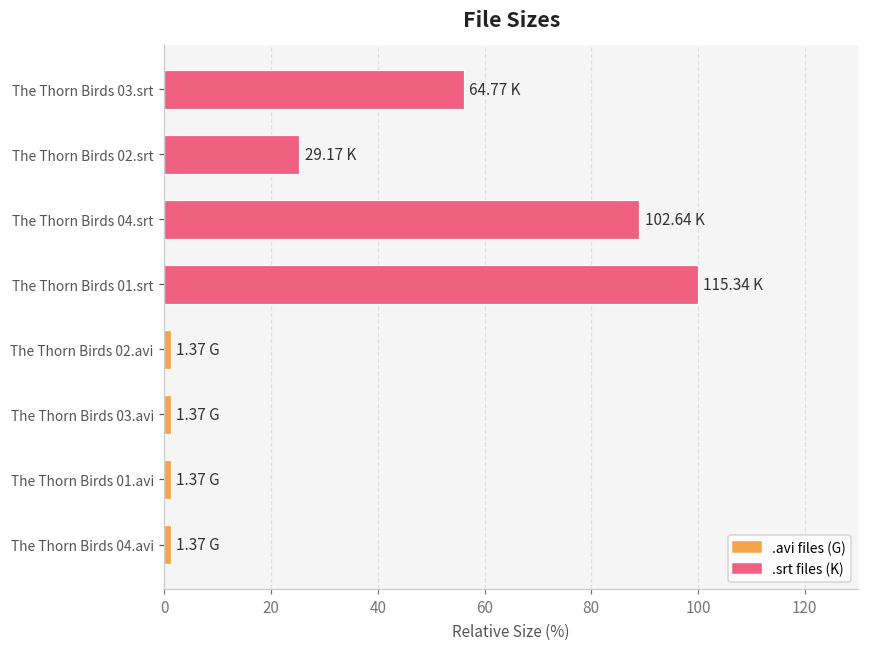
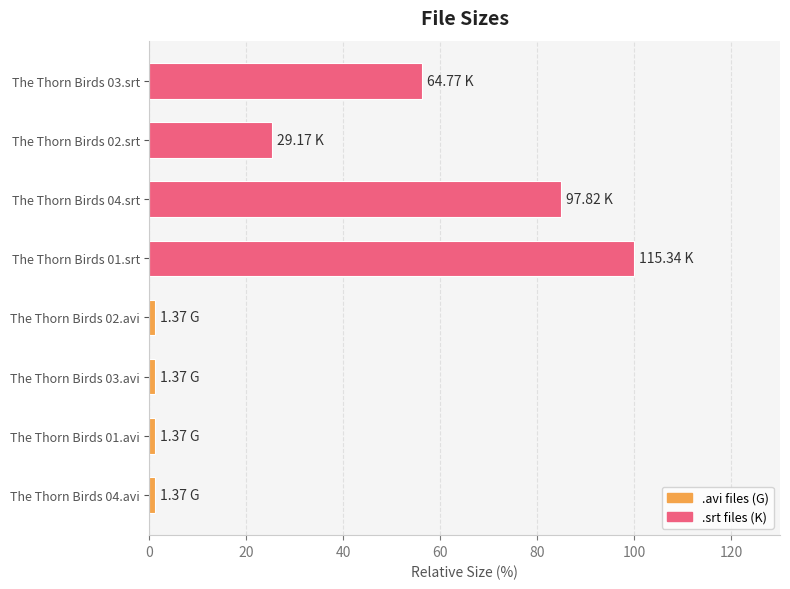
  {
-   "The Thorn Birds 04.srt": 102.64
+   "The Thorn Birds 04.srt": 97.82
  }
